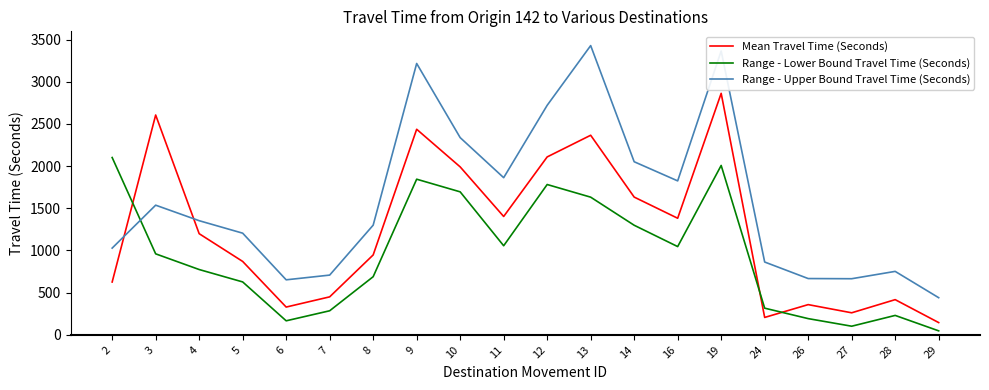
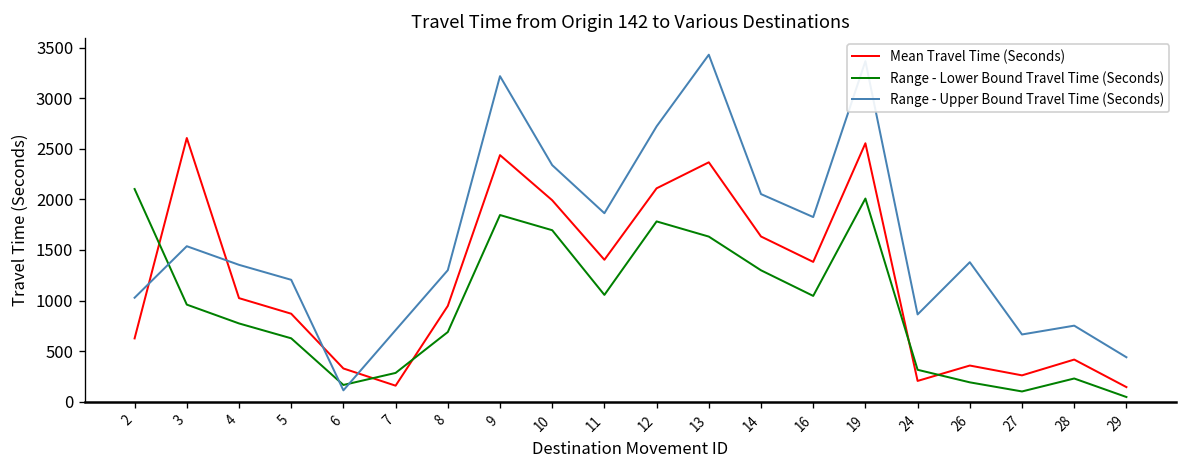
  {
    "Mean Travel Time (Seconds)": {
      "2": 600,
      "3": 2600,
-     "4": 1200,
+     "4": 1000,
      "5": 900,
      "6": 300,
-     "7": 500,
+     "7": 200,
      "8": 900,
      "9": 2400,
      "10": 2000,
      "11": 1400,
      "12": 2100,
      "13": 2400,
      "14": 1600,
      "16": 1400,
-     "19": 2900,
+     "19": 2600,
      "24": 200,
      "26": 400,
      "27": 300,
      "28": 400,
      "29": 100
    },
    "Range - Lower Bound Travel Time (Seconds)": {
      "2": 2100,
      "3": 1000,
      "4": 800,
      "5": 600,
      "6": 200,
      "7": 300,
      "8": 700,
      "9": 1800,
      "10": 1700,
      "11": 1100,
      "12": 1800,
      "13": 1600,
      "14": 1300,
      "16": 1000,
      "19": 2000,
      "24": 300,
      "26": 200,
      "27": 100,
      "28": 200,
      "29": 0
    },
    "Range - Upper Bound Travel Time (Seconds)": {
      "2": 1000,
      "3": 1500,
      "4": 1400,
      "5": 1200,
-     "6": 700,
+     "6": 100,
      "7": 700,
      "8": 1300,
      "9": 3200,
      "10": 2300,
      "11": 1900,
      "12": 2700,
      "13": 3400,
      "14": 2100,
      "16": 1800,
      "24": 900,
-     "26": 700,
+     "26": 1400,
      "27": 700,
      "28": 800,
      "29": 400
    }
  }
